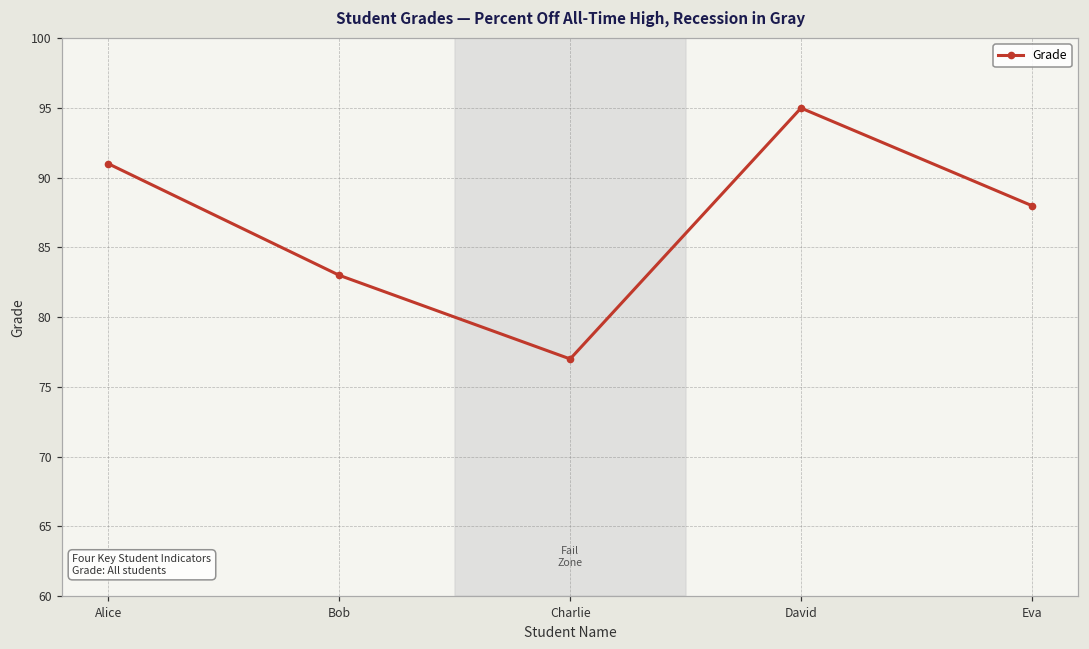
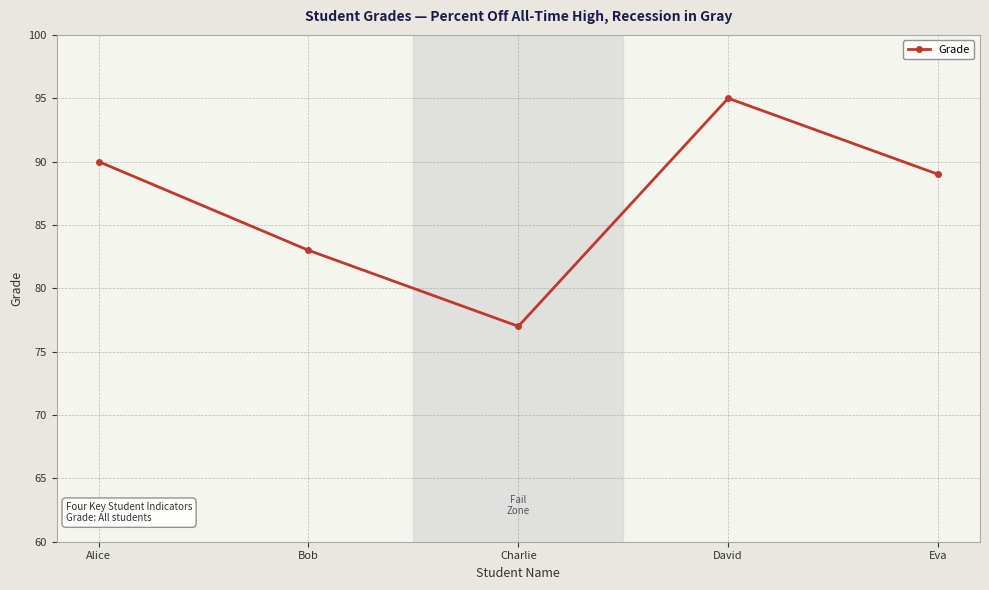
  {
-   "Alice": 91,
+   "Alice": 90,
    "Bob": 83,
    "Charlie": 77,
    "David": 95,
-   "Eva": 88
+   "Eva": 89
  }
